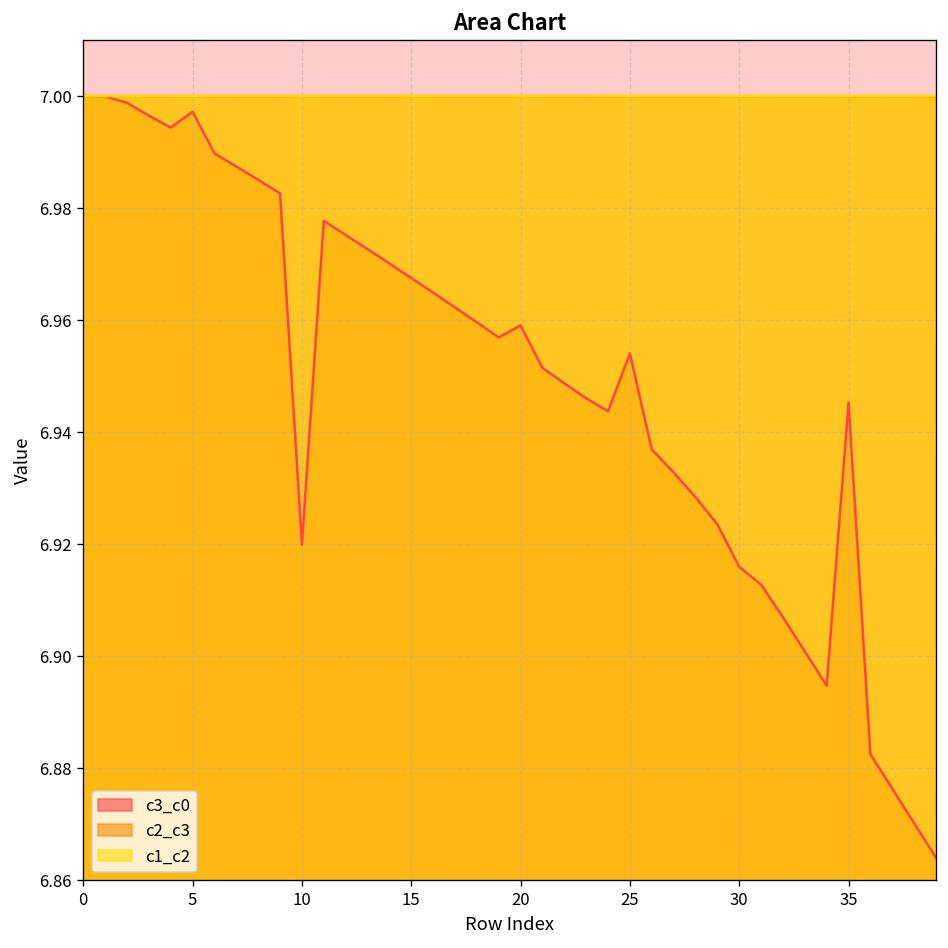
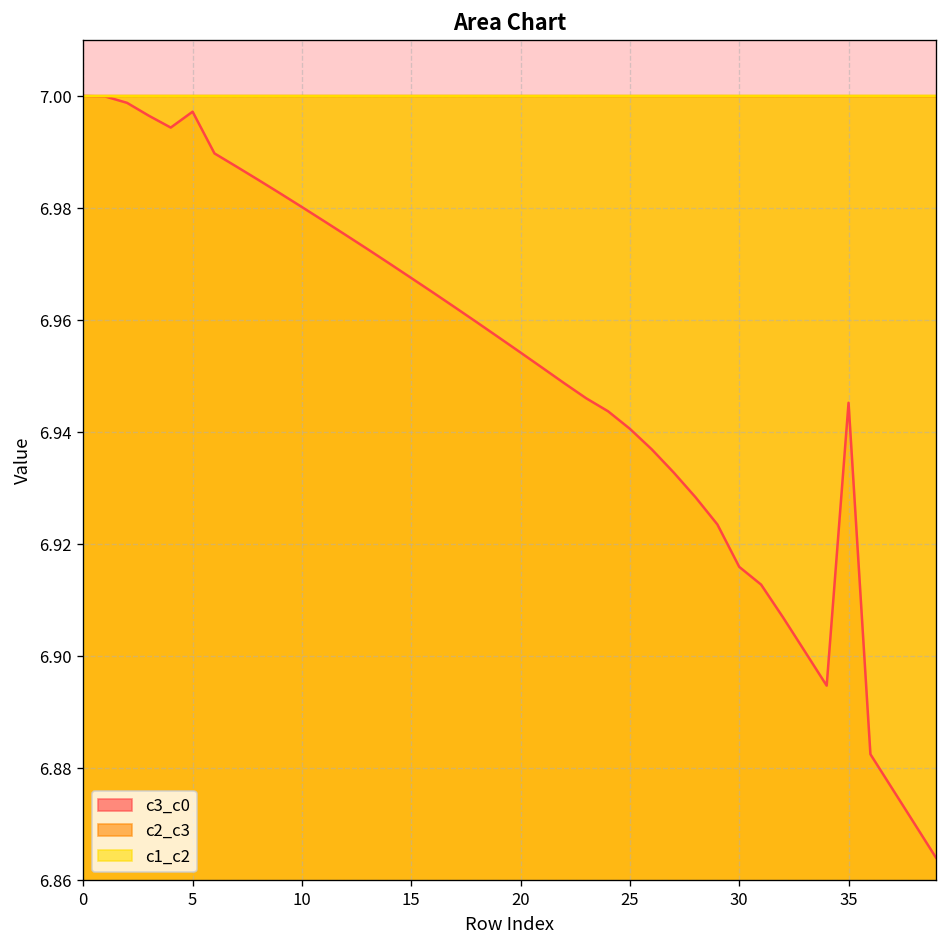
  {
    "c3_c0": {
      "5": 6.997,
-     "10": 6.920,
+     "10": 6.980,
      "15": 6.968,
-     "20": 6.959,
-     "25": 6.954,
+     "20": 6.954,
+     "25": 6.941,
      "30": 6.916,
      "35": 6.945
    },
    "c1_c2": {
      "5": 7.000,
      "10": 7.000,
      "15": 7.000,
      "20": 7.000,
      "25": 7.000,
      "30": 7.000,
      "35": 7.000
    }
  }
